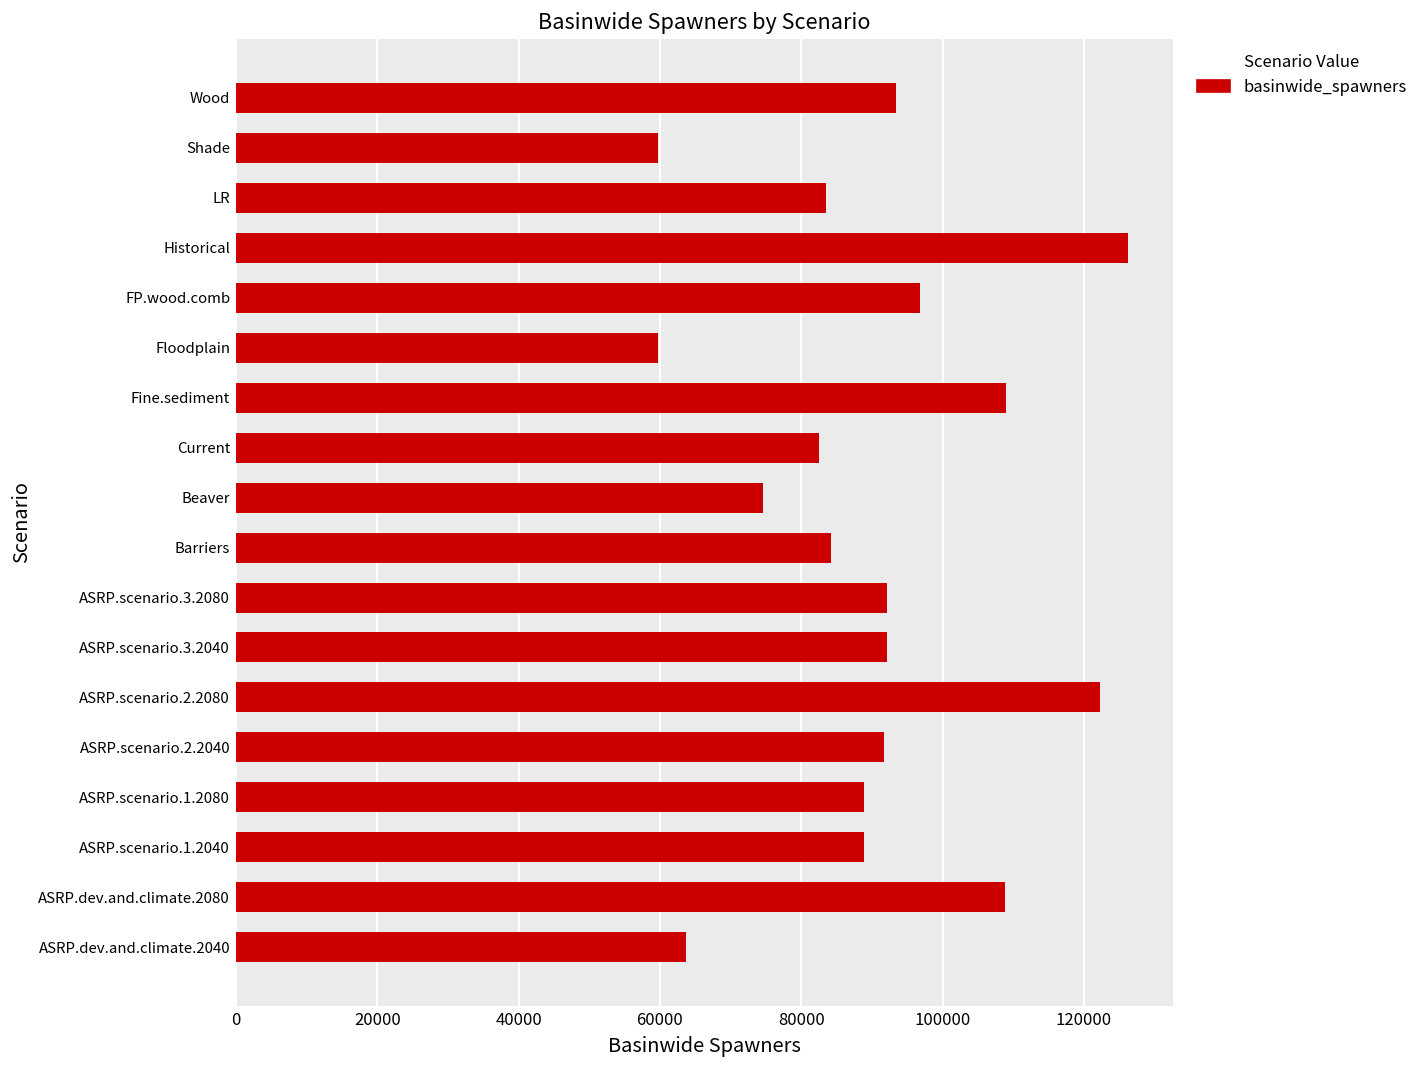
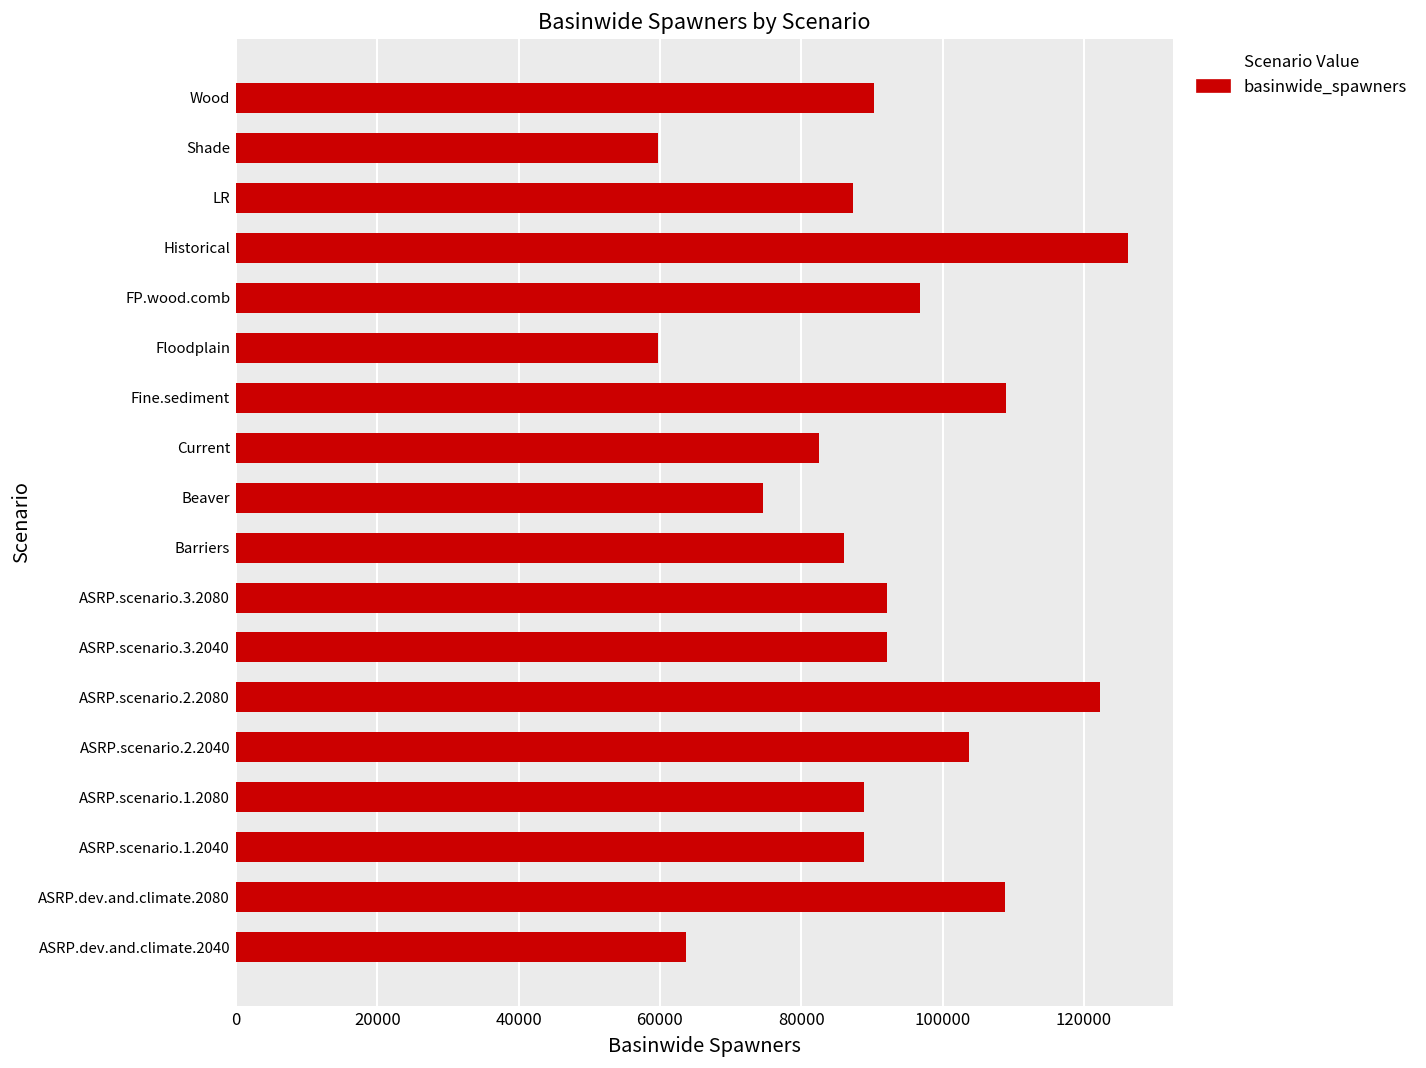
  {
-   "Wood": 93000,
+   "Wood": 90000,
    "Shade": 60000,
-   "LR": 83000,
+   "LR": 87000,
    "Historical": 126000,
    "FP.wood.comb": 97000,
    "Floodplain": 60000,
    "Fine.sediment": 109000,
    "Current": 82000,
    "Beaver": 75000,
-   "Barriers": 84000,
+   "Barriers": 86000,
    "ASRP.scenario.3.2080": 92000,
    "ASRP.scenario.3.2040": 92000,
    "ASRP.scenario.2.2080": 122000,
-   "ASRP.scenario.2.2040": 92000,
+   "ASRP.scenario.2.2040": 104000,
    "ASRP.scenario.1.2080": 89000,
    "ASRP.scenario.1.2040": 89000,
    "ASRP.dev.and.climate.2080": 109000,
    "ASRP.dev.and.climate.2040": 64000
  }
